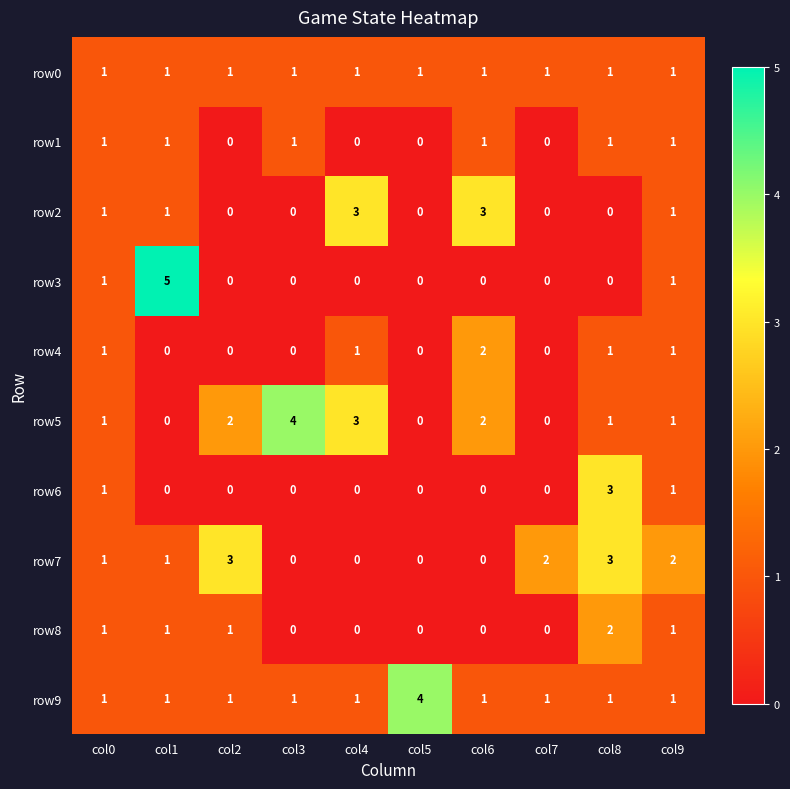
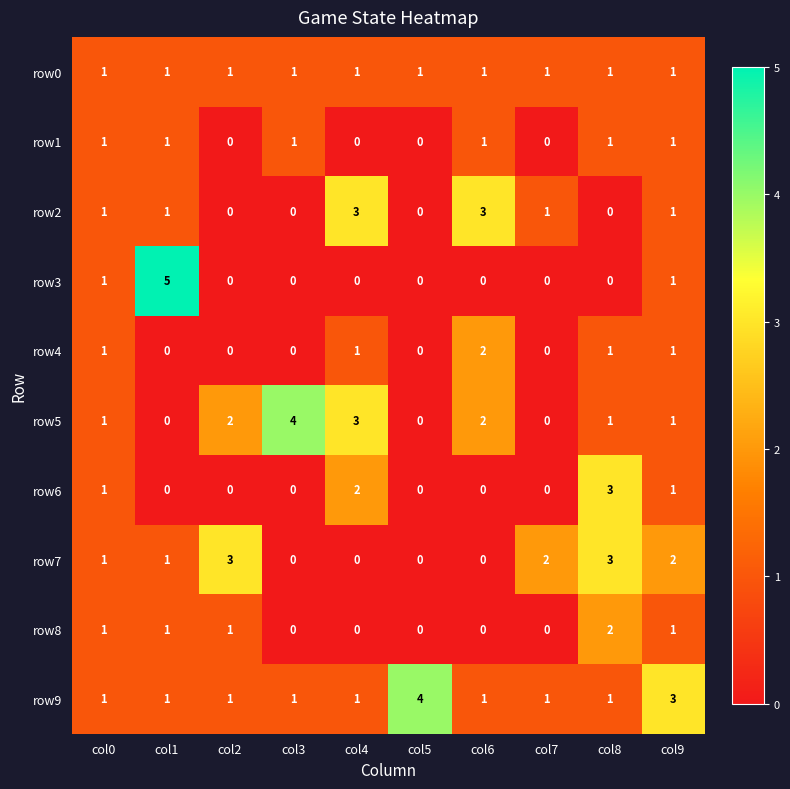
  {
    "row0": {
      "col0": 1,
      "col1": 1,
      "col2": 1,
      "col3": 1,
      "col4": 1,
      "col5": 1,
      "col6": 1,
      "col7": 1,
      "col8": 1,
      "col9": 1
    },
    "row1": {
      "col0": 1,
      "col1": 1,
      "col2": 0,
      "col3": 1,
      "col4": 0,
      "col5": 0,
      "col6": 1,
      "col7": 0,
      "col8": 1,
      "col9": 1
    },
    "row2": {
      "col0": 1,
      "col1": 1,
      "col2": 0,
      "col3": 0,
      "col4": 3,
      "col5": 0,
      "col6": 3,
-     "col7": 0,
+     "col7": 1,
      "col8": 0,
      "col9": 1
    },
    "row3": {
      "col0": 1,
      "col1": 5,
      "col2": 0,
      "col3": 0,
      "col4": 0,
      "col5": 0,
      "col6": 0,
      "col7": 0,
      "col8": 0,
      "col9": 1
    },
    "row4": {
      "col0": 1,
      "col1": 0,
      "col2": 0,
      "col3": 0,
      "col4": 1,
      "col5": 0,
      "col6": 2,
      "col7": 0,
      "col8": 1,
      "col9": 1
    },
    "row5": {
      "col0": 1,
      "col1": 0,
      "col2": 2,
      "col3": 4,
      "col4": 3,
      "col5": 0,
      "col6": 2,
      "col7": 0,
      "col8": 1,
      "col9": 1
    },
    "row6": {
      "col0": 1,
      "col1": 0,
      "col2": 0,
      "col3": 0,
-     "col4": 0,
+     "col4": 2,
      "col5": 0,
      "col6": 0,
      "col7": 0,
      "col8": 3,
      "col9": 1
    },
    "row7": {
      "col0": 1,
      "col1": 1,
      "col2": 3,
      "col3": 0,
      "col4": 0,
      "col5": 0,
      "col6": 0,
      "col7": 2,
      "col8": 3,
      "col9": 2
    },
    "row8": {
      "col0": 1,
      "col1": 1,
      "col2": 1,
      "col3": 0,
      "col4": 0,
      "col5": 0,
      "col6": 0,
      "col7": 0,
      "col8": 2,
      "col9": 1
    },
    "row9": {
      "col0": 1,
      "col1": 1,
      "col2": 1,
      "col3": 1,
      "col4": 1,
      "col5": 4,
      "col6": 1,
      "col7": 1,
      "col8": 1,
-     "col9": 1
+     "col9": 3
    }
  }
